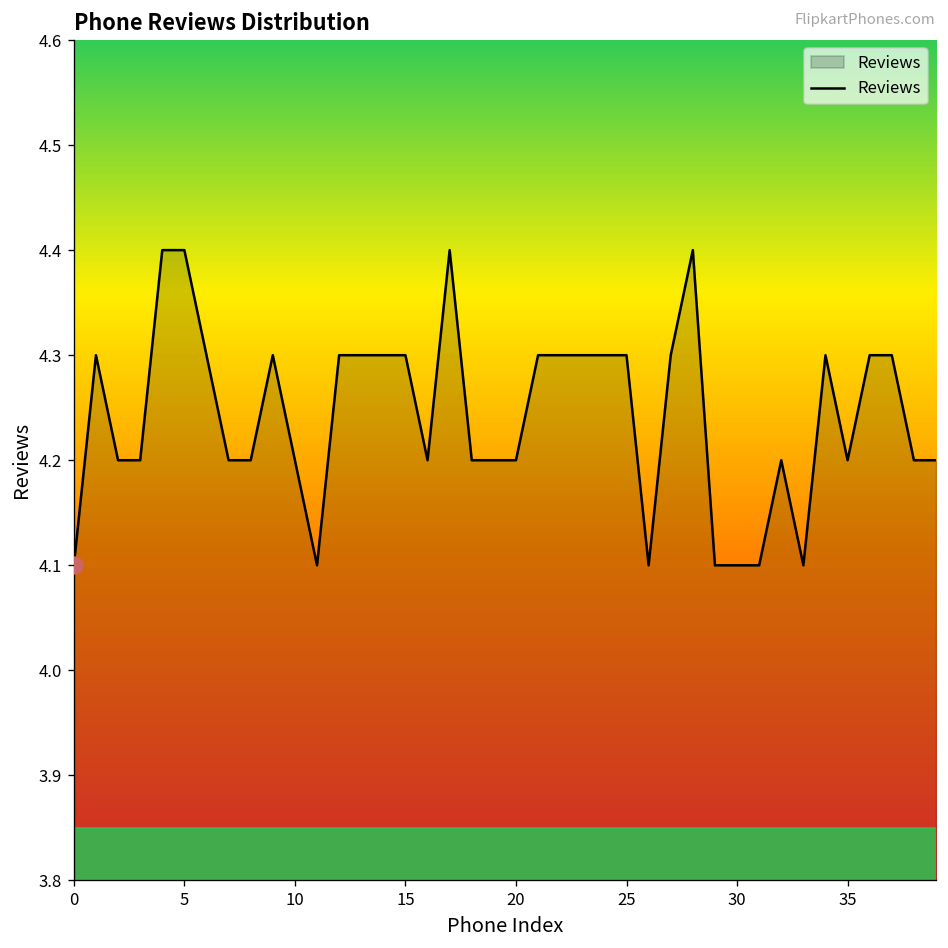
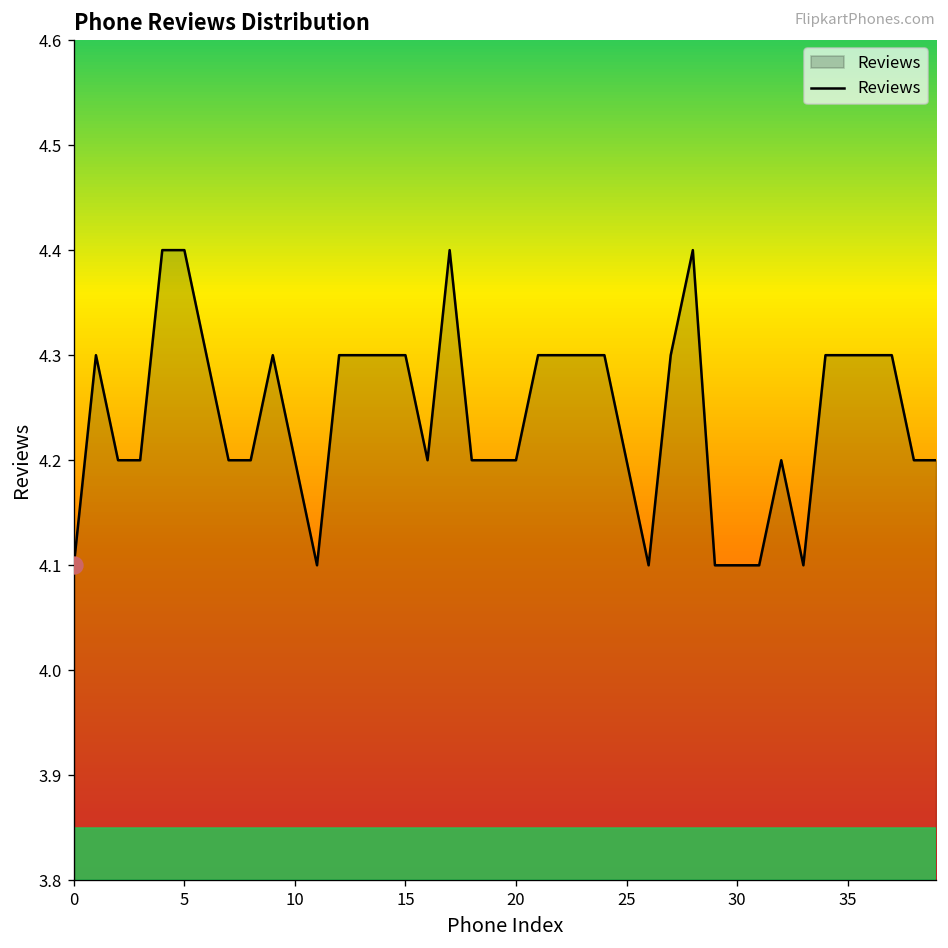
  {
    "Reviews": {
      "5": 4.4,
      "10": 4.2,
      "15": 4.3,
      "20": 4.2,
-     "25": 4.3,
+     "25": 4.2,
      "30": 4.1,
-     "35": 4.2
+     "35": 4.3
    }
  }
